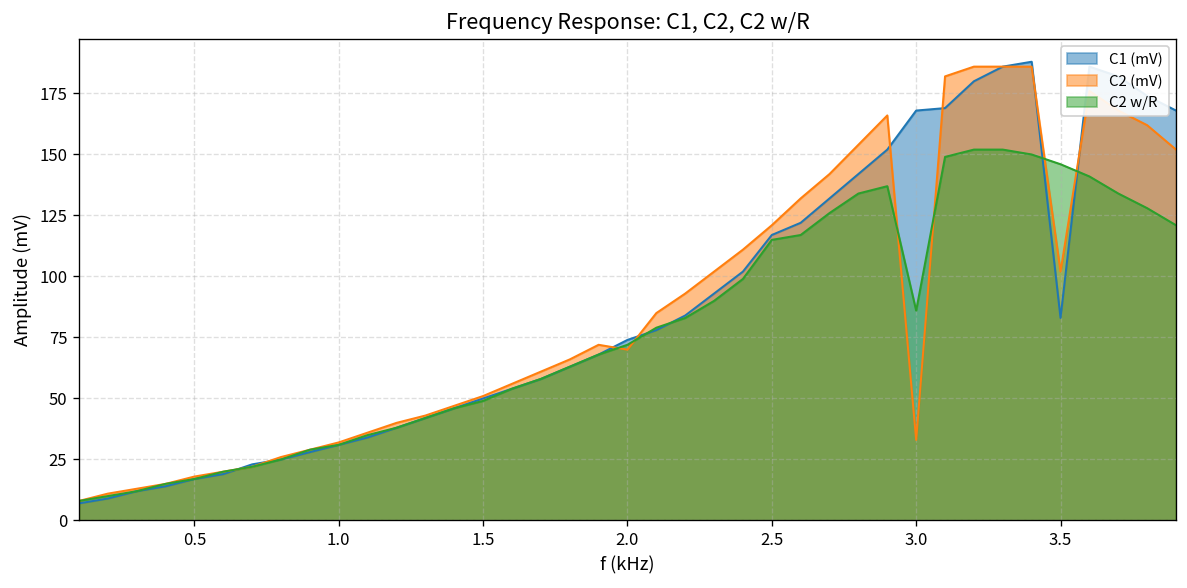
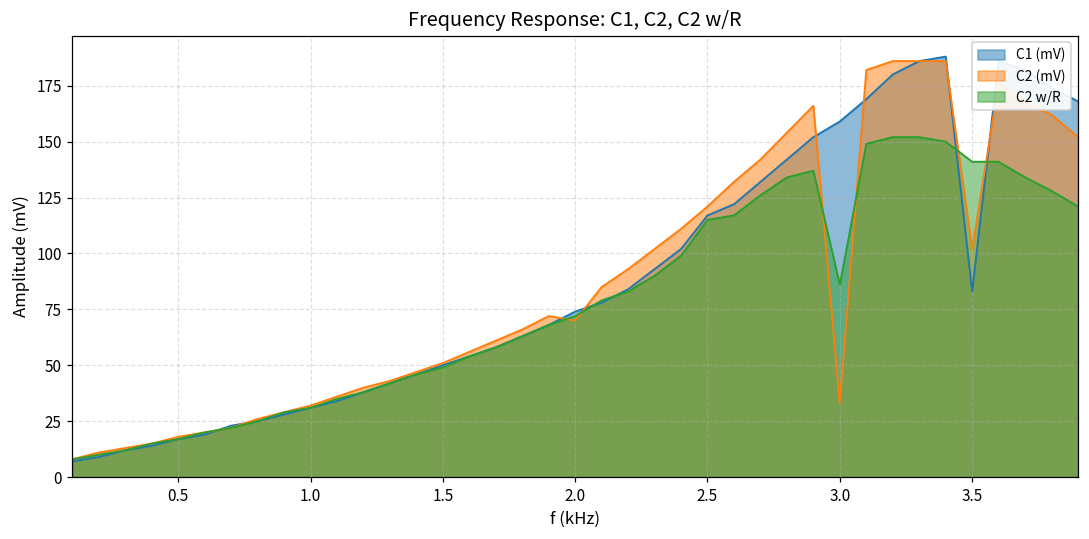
  {
    "C1 (mV)": {
      "2.0": 74,
      "2.5": 117,
-     "3.0": 168,
+     "3.0": 159,
      "3.5": 83
    },
    "C2 (mV)": {
      "2.0": 70,
      "2.5": 121,
      "3.0": 33,
      "3.5": 102
    },
    "C2 w/R": {
      "2.0": 72,
      "2.5": 115,
      "3.0": 86,
-     "3.5": 146
+     "3.5": 141
    }
  }
